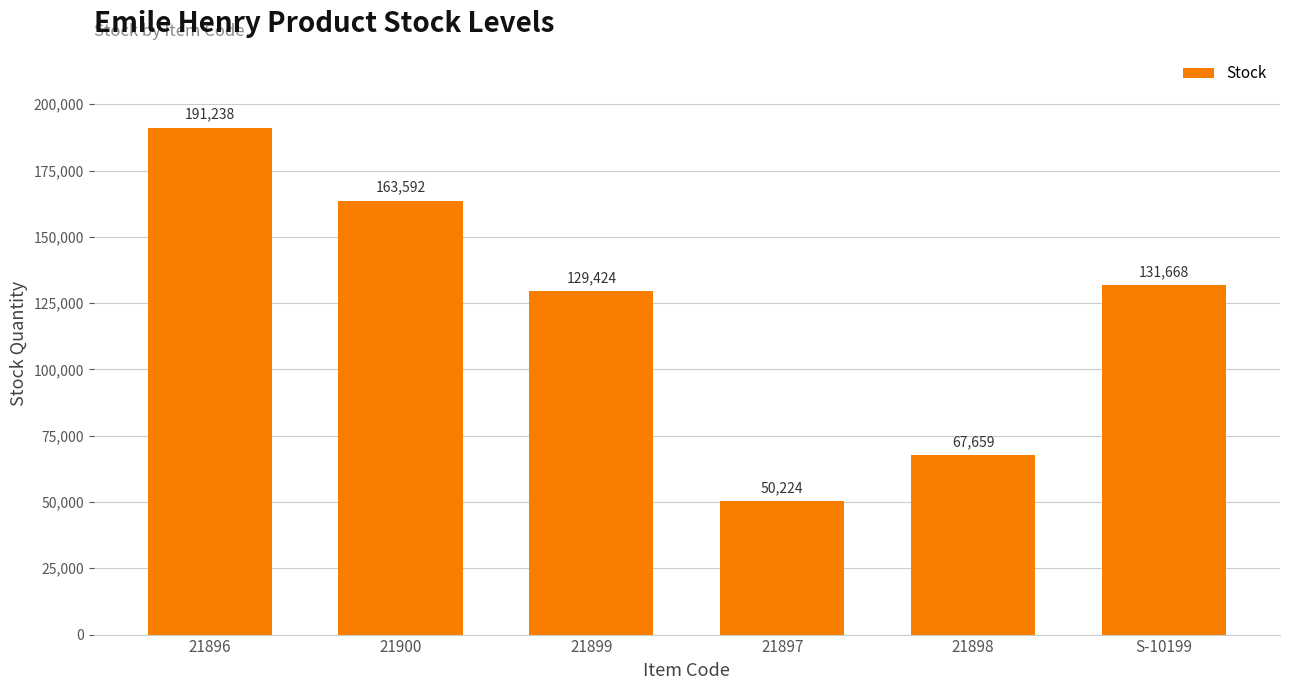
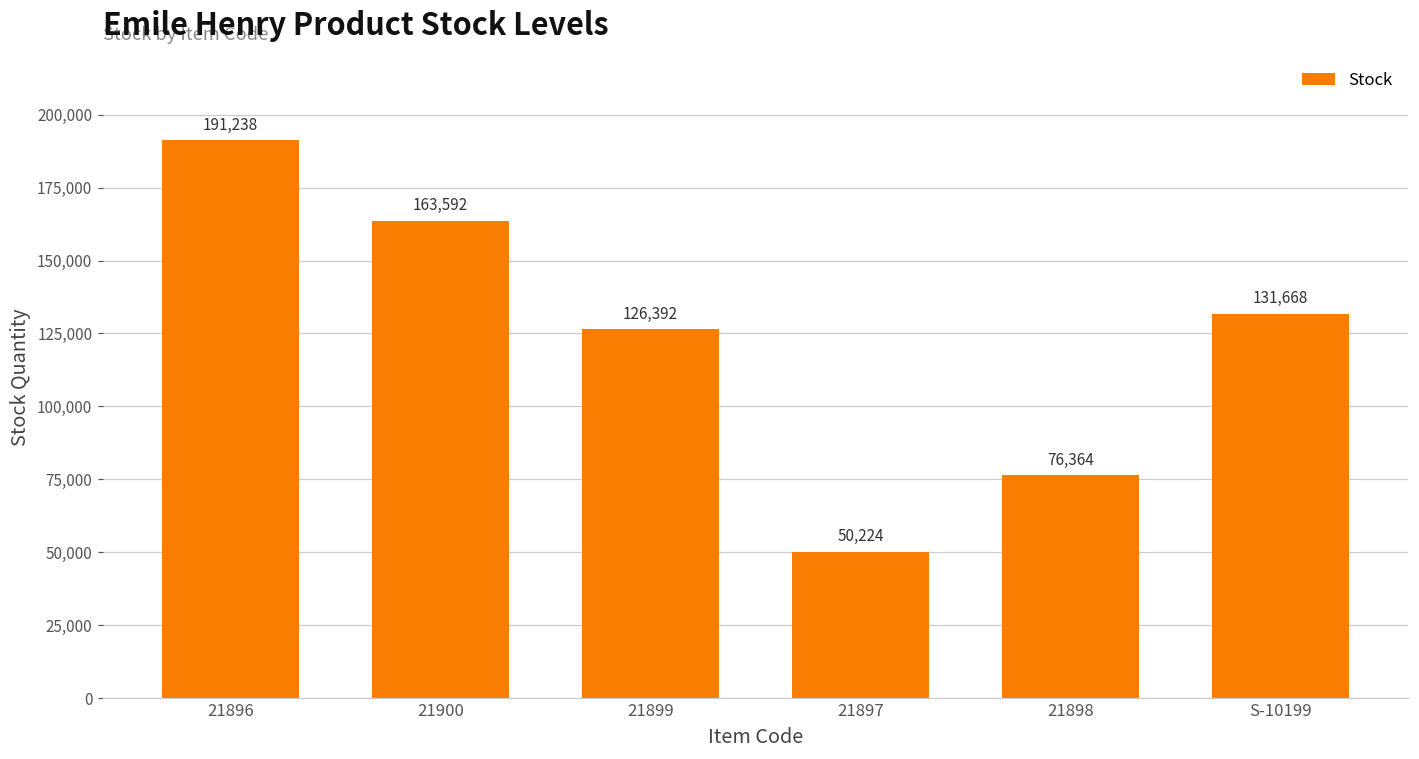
  {
    "21896": "191,238",
    "21900": "163,592",
-   "21899": "129,424",
+   "21899": "126,392",
    "21897": "50,224",
-   "21898": "67,659",
+   "21898": "76,364",
    "S-10199": "131,668"
  }
